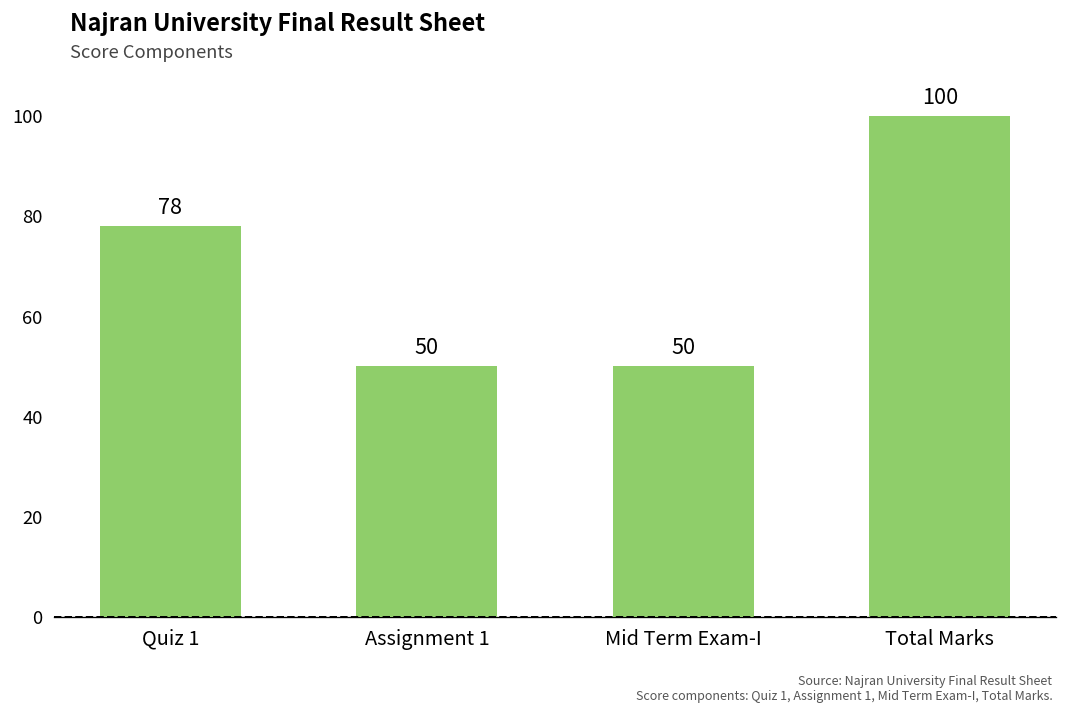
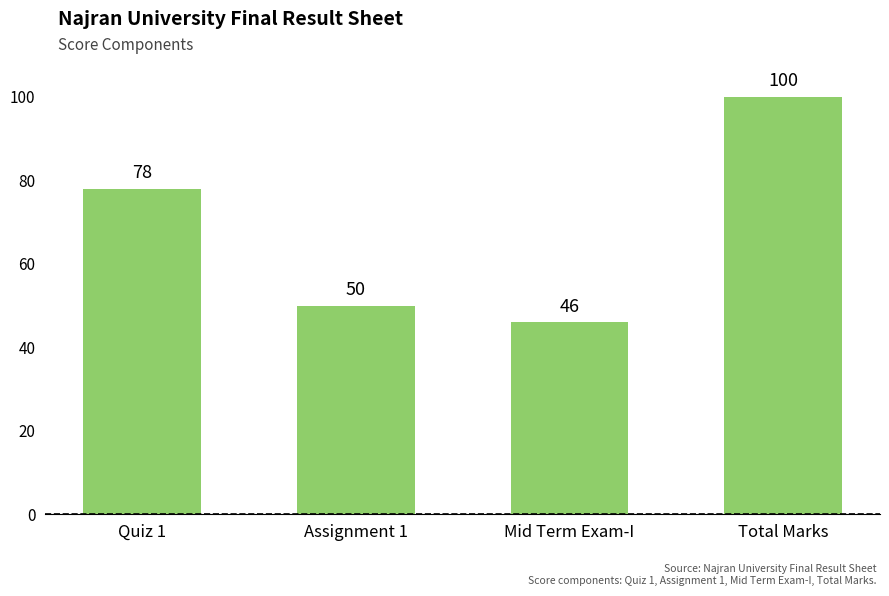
  {
    "Quiz 1": 78,
    "Assignment 1": 50,
-   "Mid Term Exam-I": 50,
+   "Mid Term Exam-I": 46,
    "Total Marks": 100
  }
